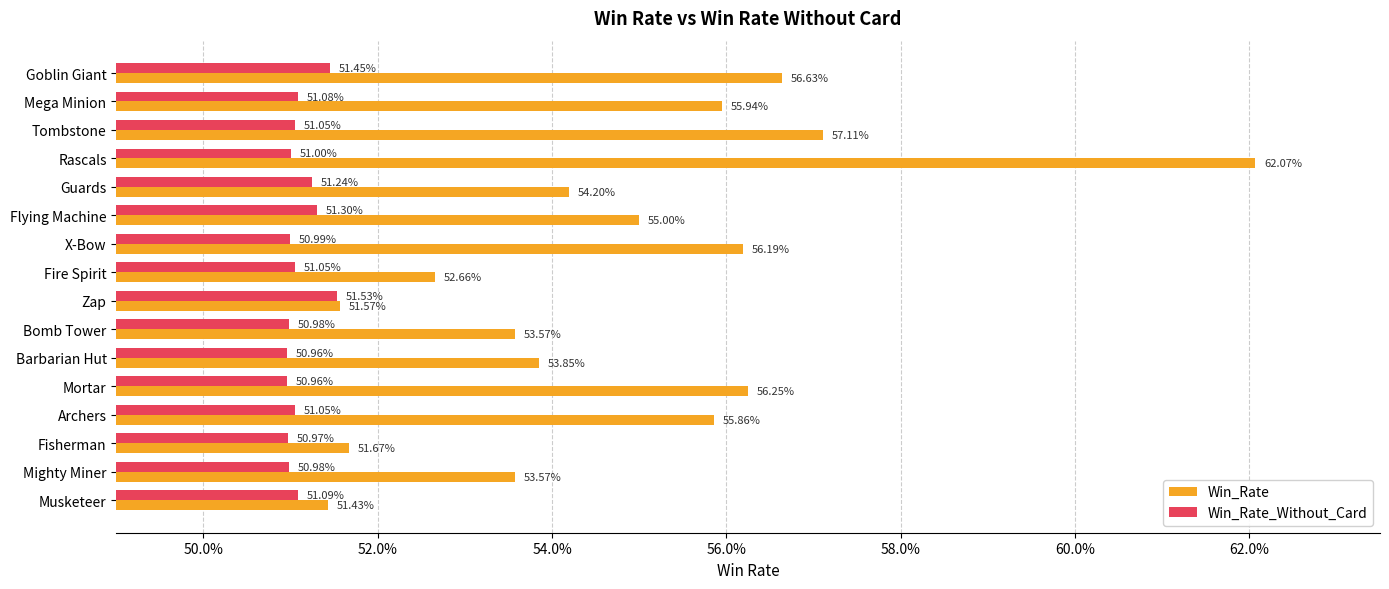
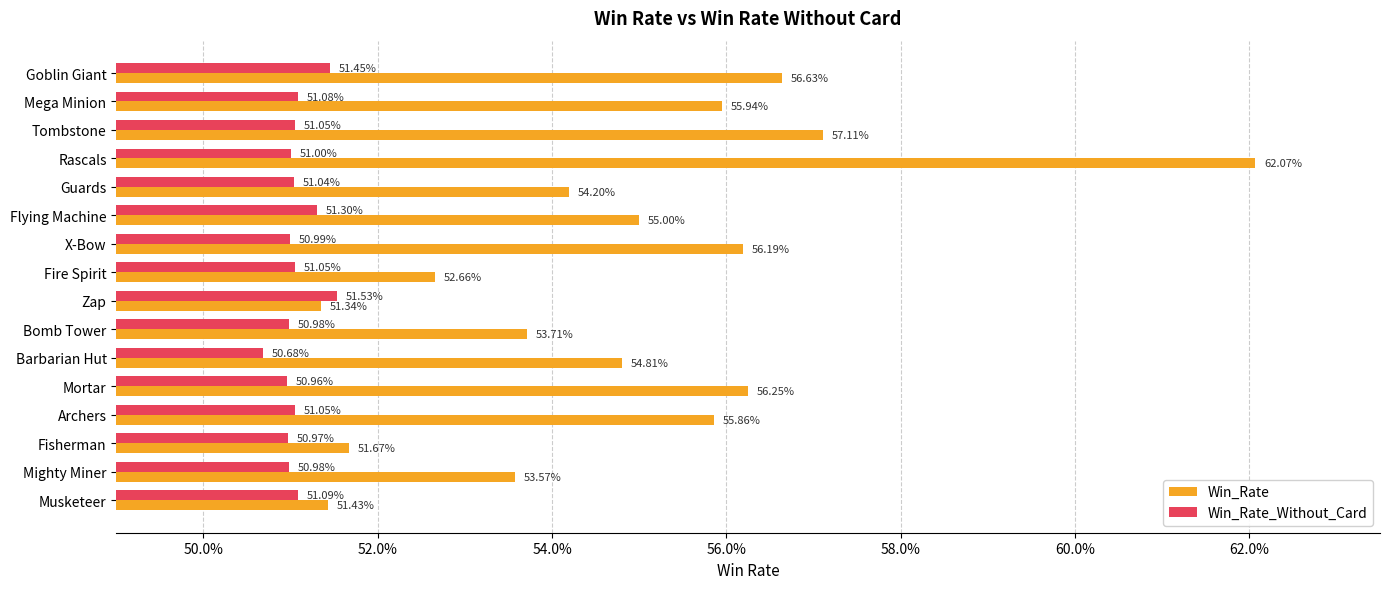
  {
    "Win_Rate": {
      "Goblin Giant": "56.63%",
      "Mega Minion": "55.94%",
      "Tombstone": "57.11%",
      "Rascals": "62.07%",
      "Guards": "54.20%",
      "Flying Machine": "55.00%",
      "X-Bow": "56.19%",
      "Fire Spirit": "52.66%",
-     "Zap": "51.57%",
-     "Bomb Tower": "53.57%",
-     "Barbarian Hut": "53.85%",
+     "Zap": "51.34%",
+     "Bomb Tower": "53.71%",
+     "Barbarian Hut": "54.81%",
      "Mortar": "56.25%",
      "Archers": "55.86%",
      "Fisherman": "51.67%",
      "Mighty Miner": "53.57%",
      "Musketeer": "51.43%"
    },
    "Win_Rate_Without_Card": {
      "Goblin Giant": "51.45%",
      "Mega Minion": "51.08%",
      "Tombstone": "51.05%",
      "Rascals": "51.00%",
-     "Guards": "51.24%",
+     "Guards": "51.04%",
      "Flying Machine": "51.30%",
      "X-Bow": "50.99%",
      "Fire Spirit": "51.05%",
      "Zap": "51.53%",
      "Bomb Tower": "50.98%",
-     "Barbarian Hut": "50.96%",
+     "Barbarian Hut": "50.68%",
      "Mortar": "50.96%",
      "Archers": "51.05%",
      "Fisherman": "50.97%",
      "Mighty Miner": "50.98%",
      "Musketeer": "51.09%"
    }
  }
